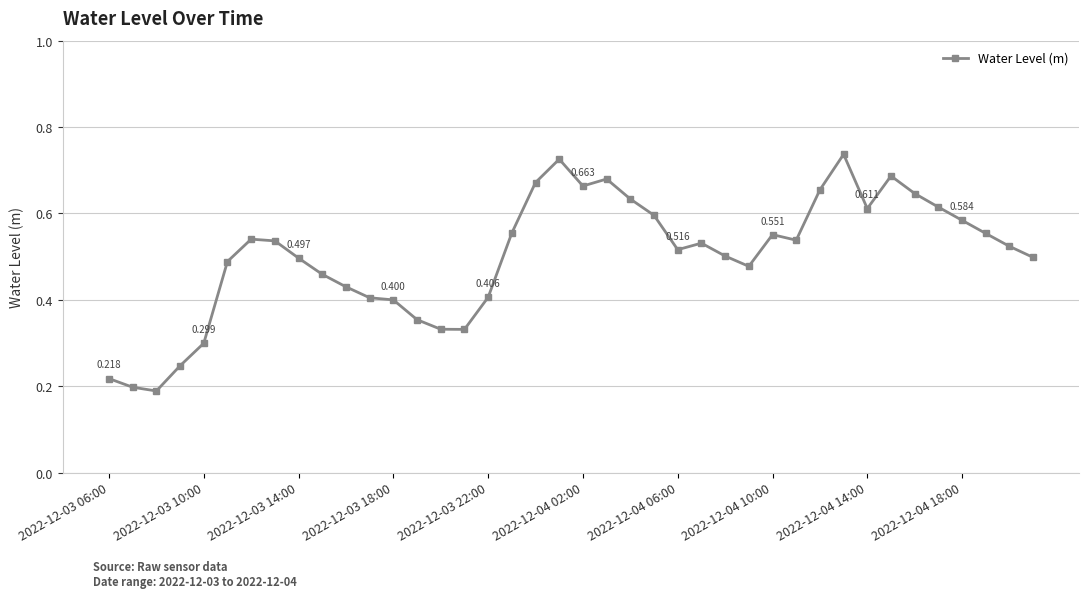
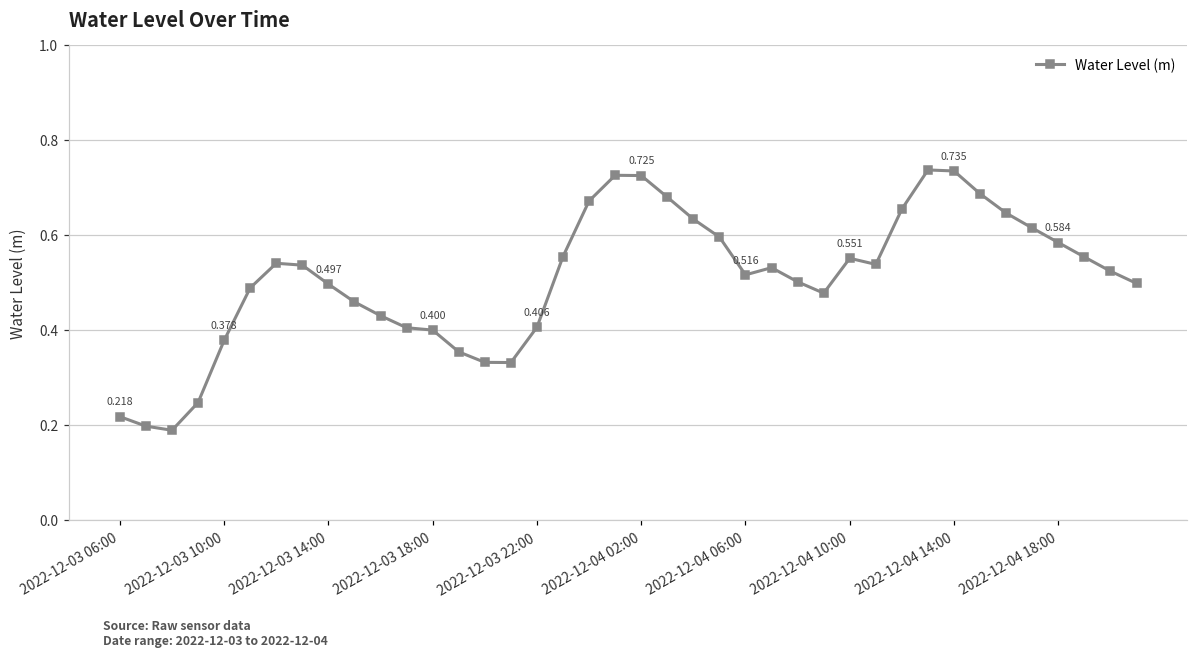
  {
    "2022-12-03 06:00": 0.218,
-   "2022-12-03 10:00": 0.299,
+   "2022-12-03 10:00": 0.378,
    "2022-12-03 14:00": 0.497,
    "2022-12-03 18:00": 0.400,
    "2022-12-03 22:00": 0.406,
-   "2022-12-04 02:00": 0.663,
+   "2022-12-04 02:00": 0.725,
    "2022-12-04 06:00": 0.516,
    "2022-12-04 10:00": 0.551,
-   "2022-12-04 14:00": 0.611,
+   "2022-12-04 14:00": 0.735,
    "2022-12-04 18:00": 0.584
  }
